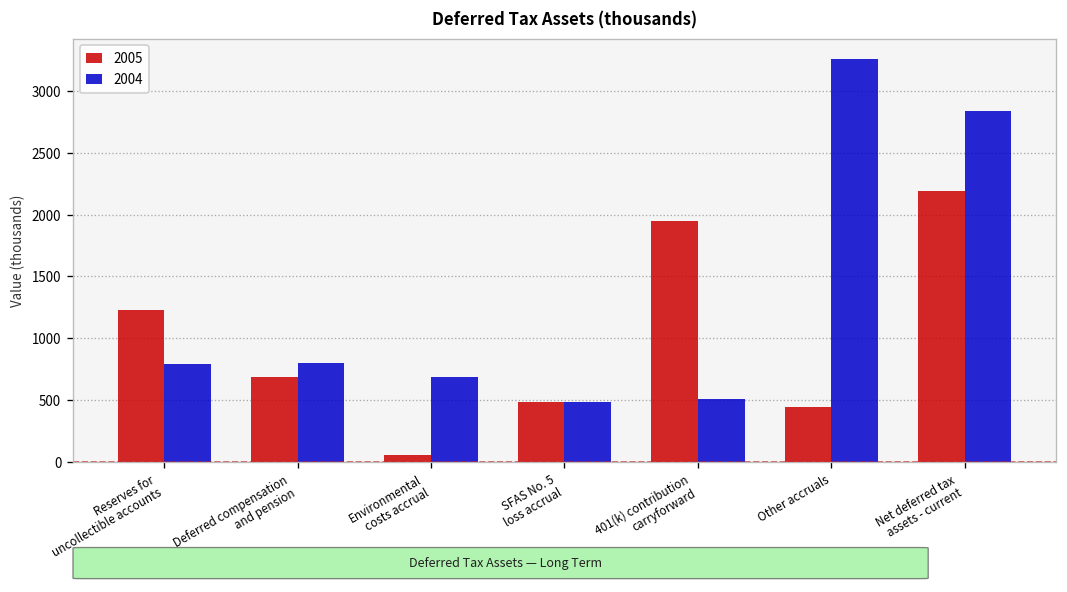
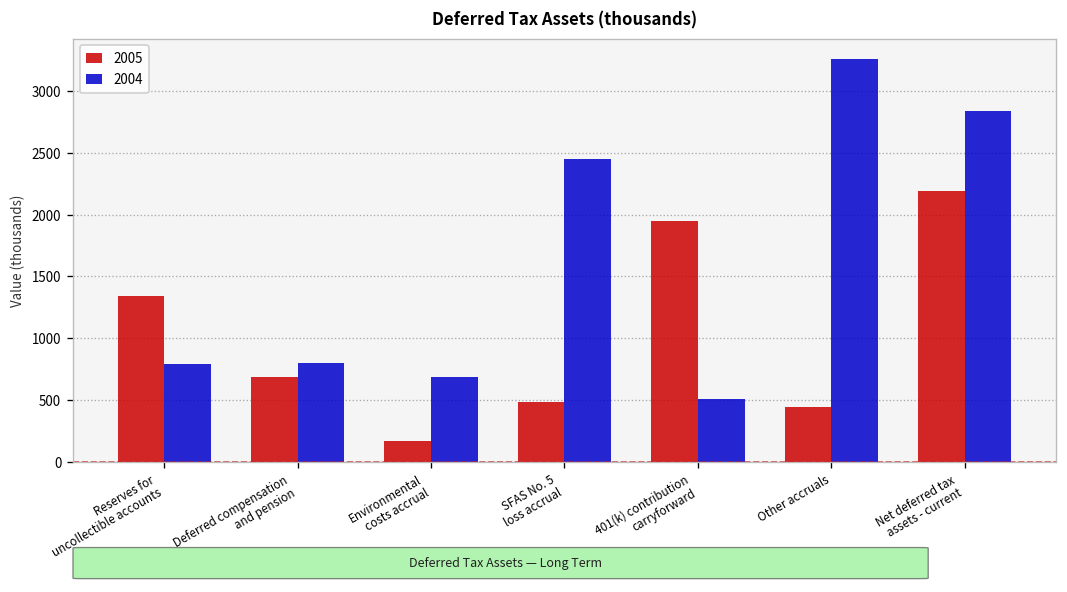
  {
    "2005": {
-     "Reserves for uncollectible accounts": 1230,
+     "Reserves for uncollectible accounts": 1340,
      "Deferred compensation and pension": 690,
-     "Environmental costs accrual": 60,
+     "Environmental costs accrual": 170,
      "SFAS No. 5 loss accrual": 490,
      "401(k) contribution carryforward": 1950,
      "Other accruals": 440,
      "Net deferred tax assets - current": 2190
    },
    "2004": {
      "Reserves for uncollectible accounts": 790,
      "Deferred compensation and pension": 800,
      "Environmental costs accrual": 680,
-     "SFAS No. 5 loss accrual": 490,
+     "SFAS No. 5 loss accrual": 2450,
      "401(k) contribution carryforward": 510,
      "Other accruals": 3260,
      "Net deferred tax assets - current": 2840
    }
  }
